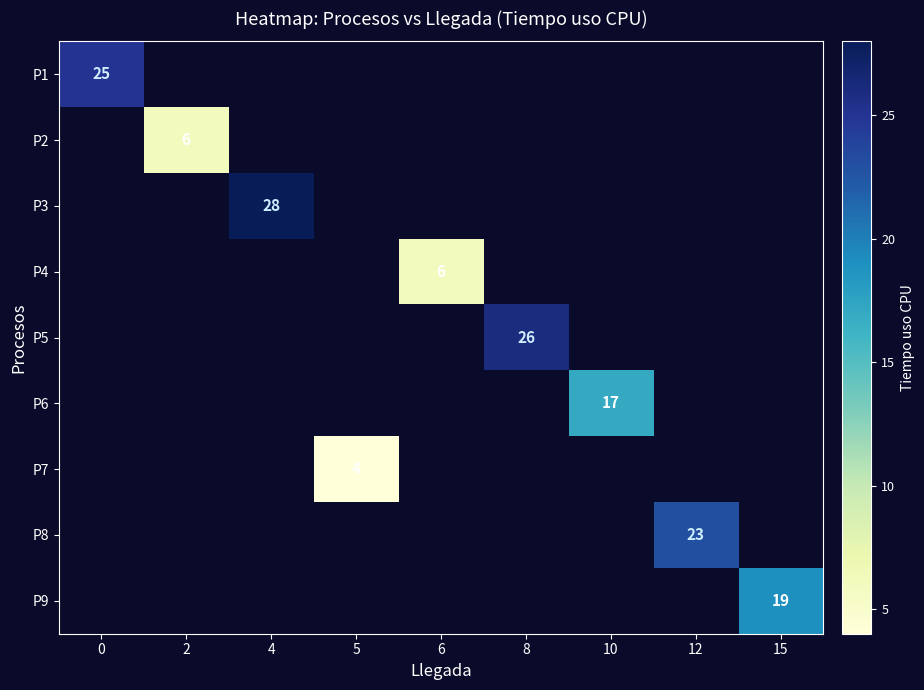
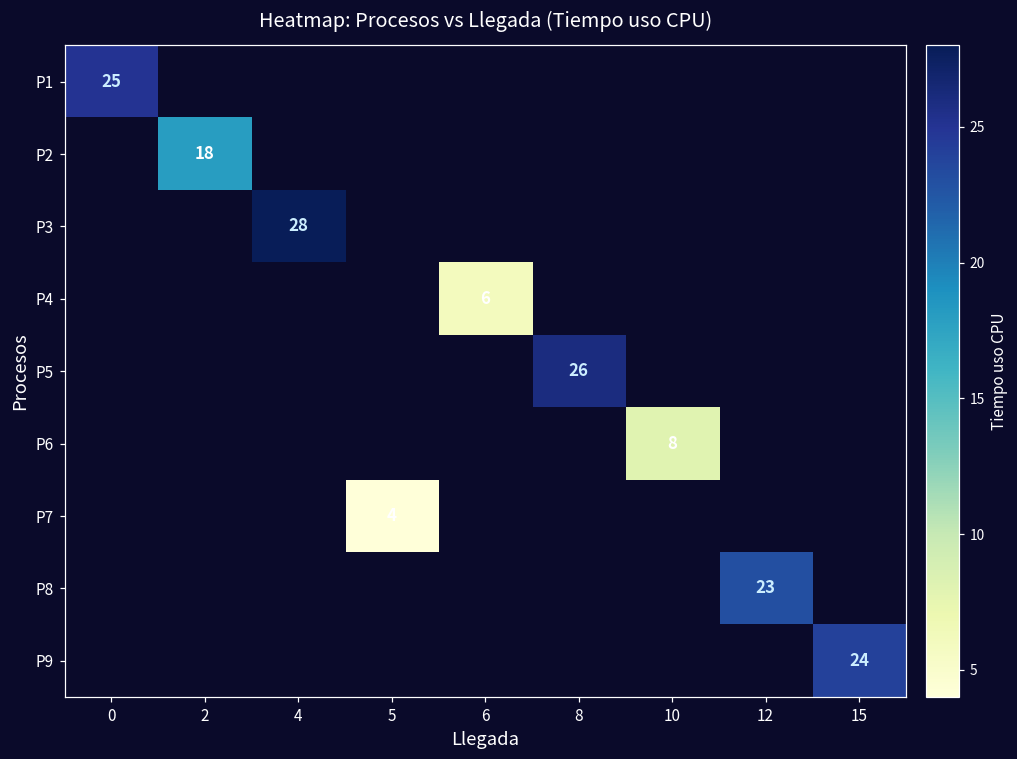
  {
    "P1": {
      "0": 25
    },
    "P2": {
-     "2": 6
+     "2": 18
    },
    "P3": {
      "4": 28
    },
    "P4": {
      "6": 6
    },
    "P5": {
      "8": 26
    },
    "P6": {
-     "10": 17
+     "10": 8
    },
    "P8": {
      "12": 23
    },
    "P9": {
-     "15": 19
+     "15": 24
    }
  }
